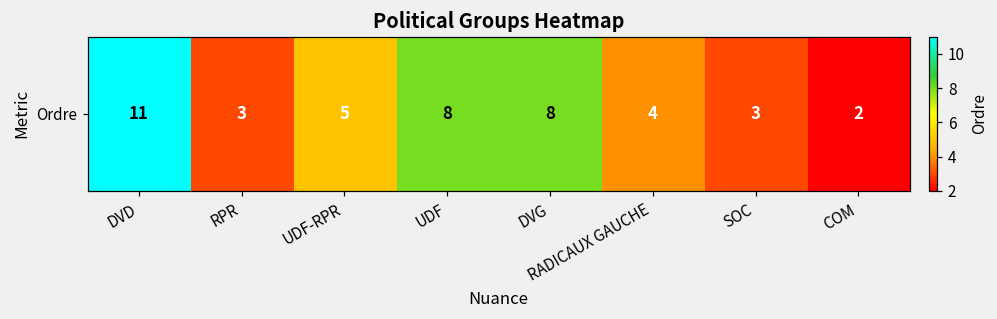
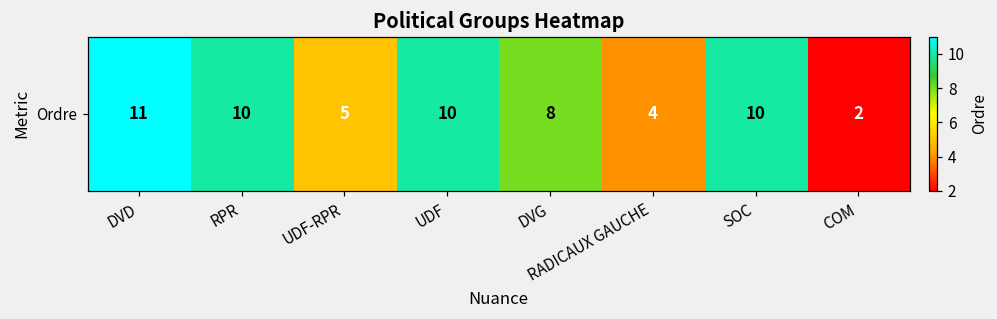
  {
    "Ordre": {
      "DVD": 11,
-     "RPR": 3,
+     "RPR": 10,
      "UDF-RPR": 5,
-     "UDF": 8,
+     "UDF": 10,
      "DVG": 8,
      "RADICAUX GAUCHE": 4,
-     "SOC": 3,
+     "SOC": 10,
      "COM": 2
    }
  }
